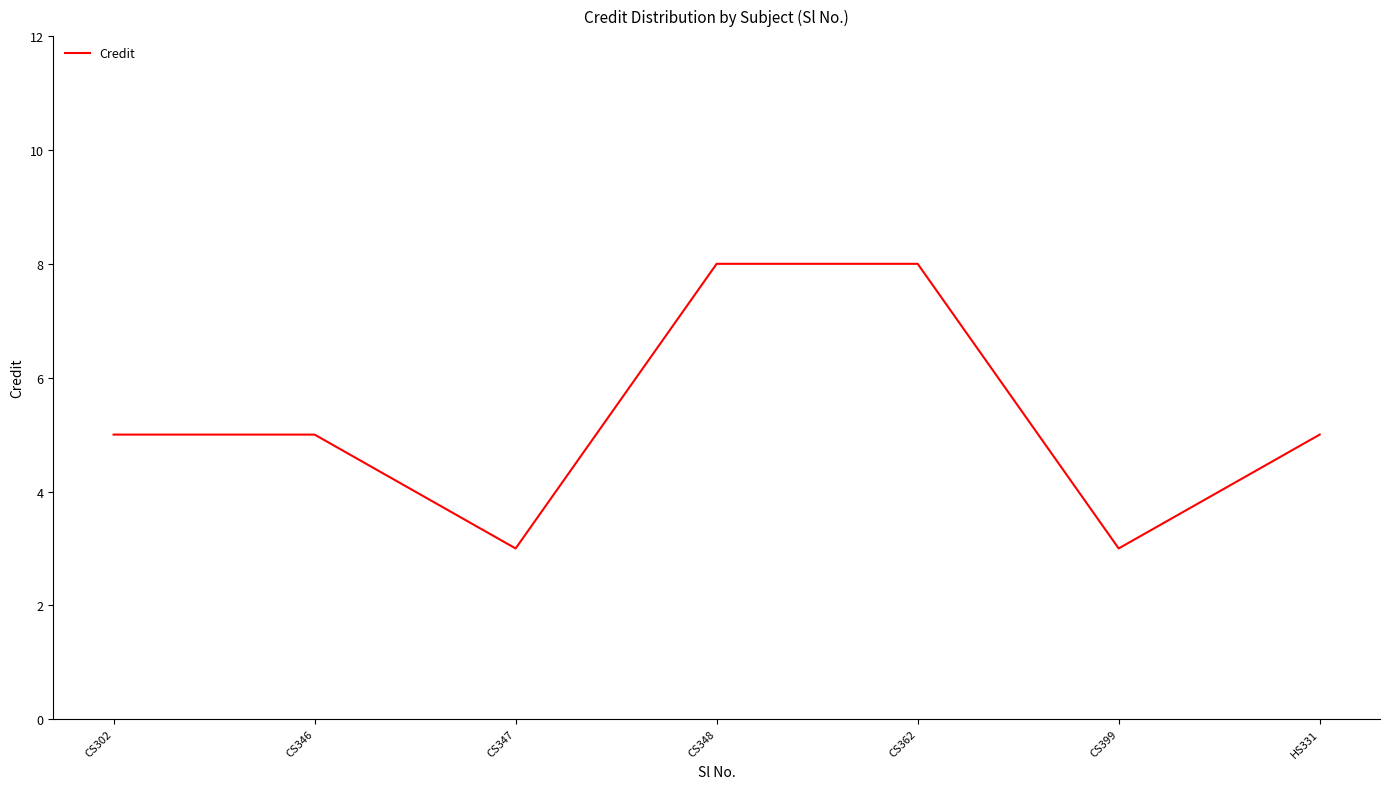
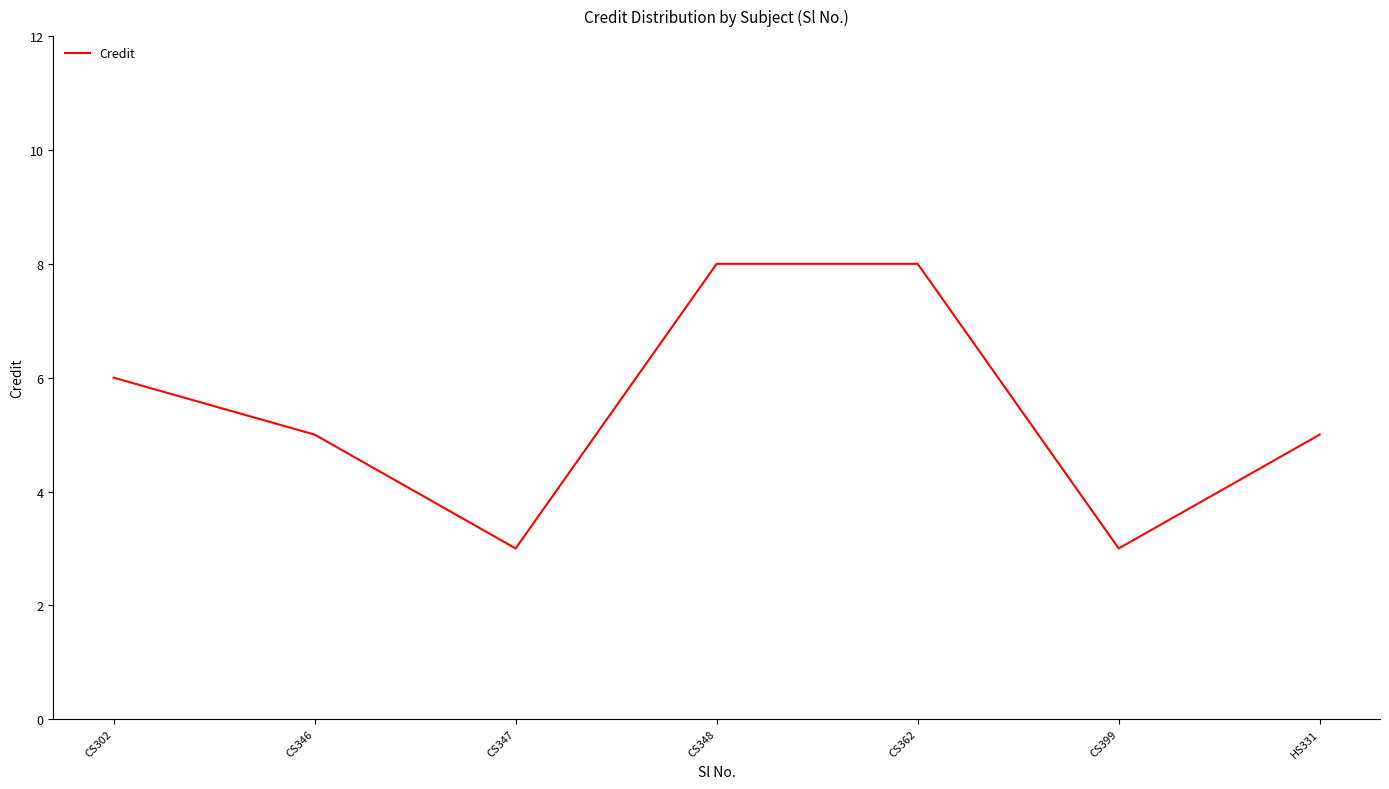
  {
-   "CS302": 5,
+   "CS302": 6,
    "CS346": 5,
    "CS347": 3,
    "CS348": 8,
    "CS362": 8,
    "CS399": 3,
    "HS331": 5
  }
